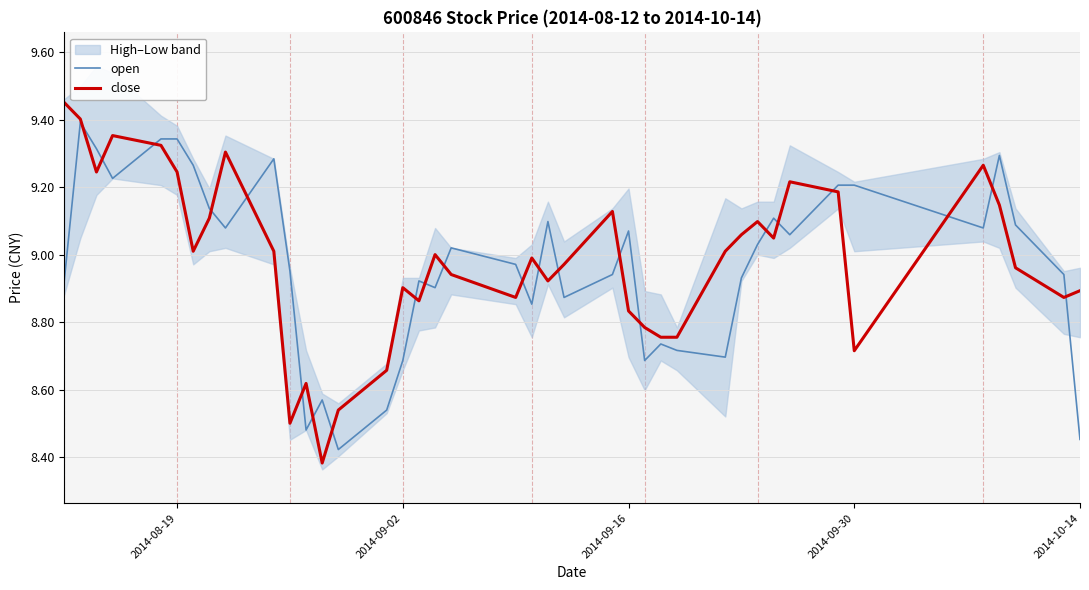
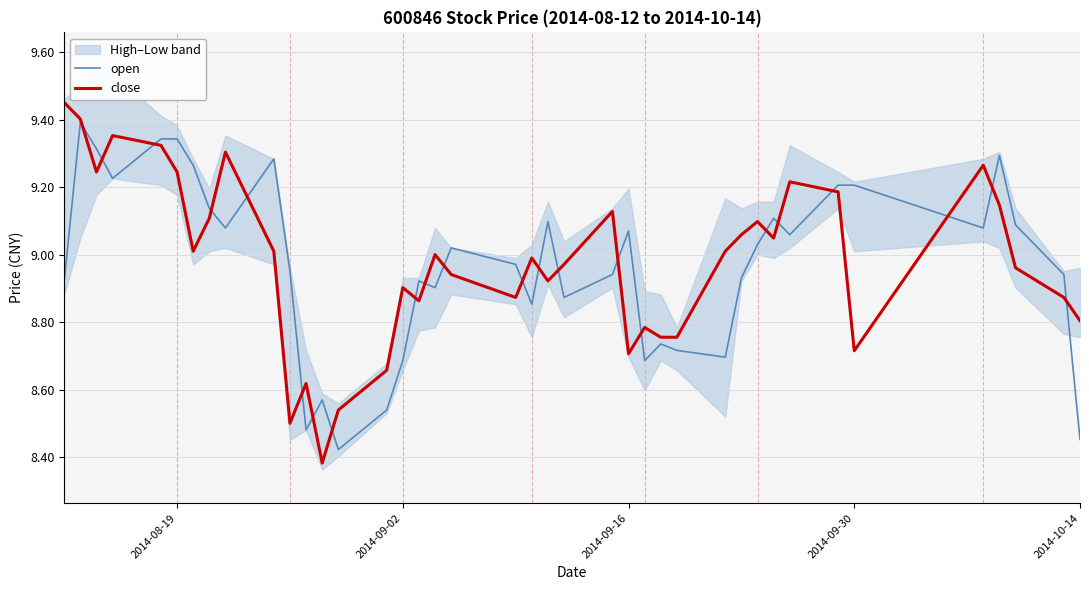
  {
    "open": {
      "2014-08-19": 9.34,
      "2014-09-02": 8.69,
      "2014-09-16": 9.07,
      "2014-09-30": 9.21,
      "2014-10-14": 8.45
    },
    "close": {
      "2014-08-19": 9.25,
      "2014-09-02": 8.90,
-     "2014-09-16": 8.83,
+     "2014-09-16": 8.71,
      "2014-09-30": 8.72,
-     "2014-10-14": 8.89
+     "2014-10-14": 8.80
    }
  }
